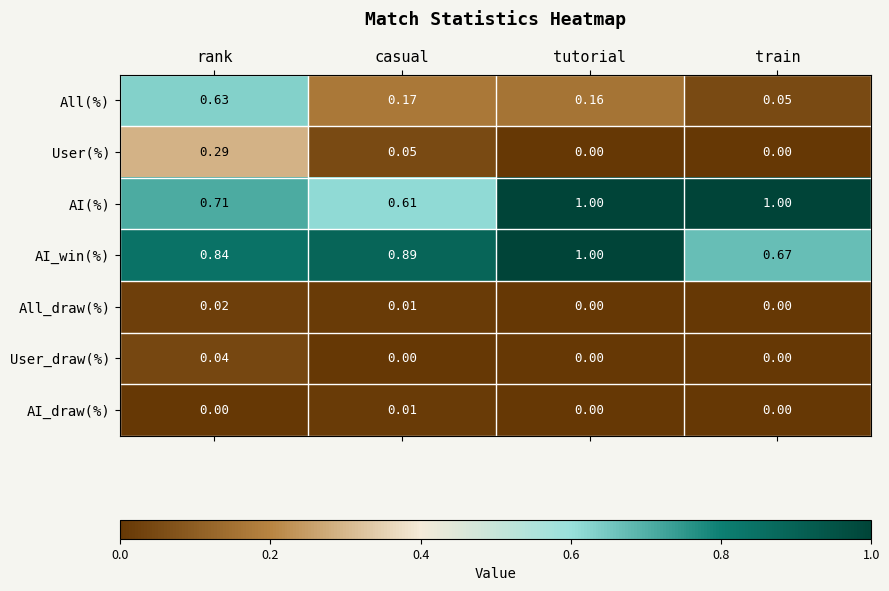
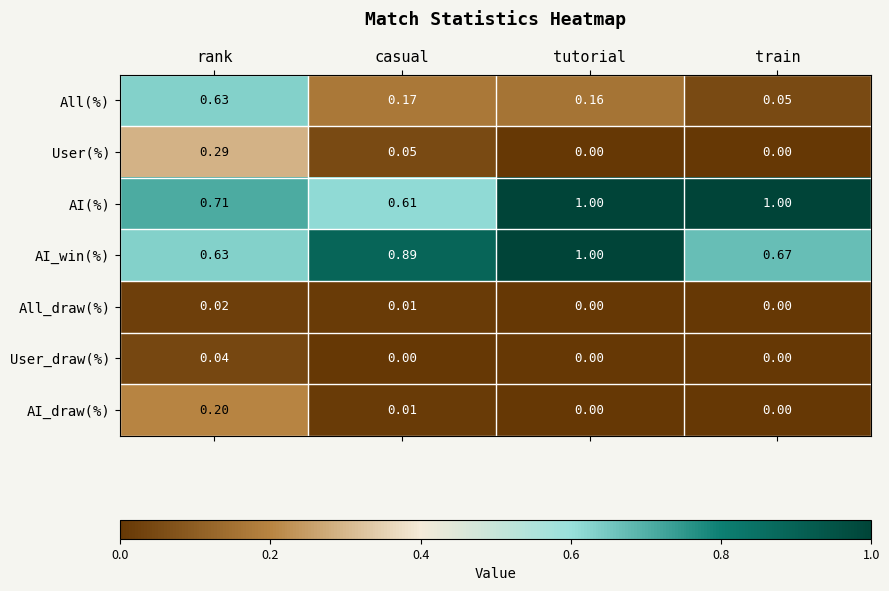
  {
    "All(%)": {
      "rank": 0.63,
      "casual": 0.17,
      "tutorial": 0.16,
      "train": 0.05
    },
    "User(%)": {
      "rank": 0.29,
      "casual": 0.05,
      "tutorial": 0.00,
      "train": 0.00
    },
    "AI(%)": {
      "rank": 0.71,
      "casual": 0.61,
      "tutorial": 1.00,
      "train": 1.00
    },
    "AI_win(%)": {
-     "rank": 0.84,
+     "rank": 0.63,
      "casual": 0.89,
      "tutorial": 1.00,
      "train": 0.67
    },
    "All_draw(%)": {
      "rank": 0.02,
      "casual": 0.01,
      "tutorial": 0.00,
      "train": 0.00
    },
    "User_draw(%)": {
      "rank": 0.04,
      "casual": 0.00,
      "tutorial": 0.00,
      "train": 0.00
    },
    "AI_draw(%)": {
-     "rank": 0.00,
+     "rank": 0.20,
      "casual": 0.01,
      "tutorial": 0.00,
      "train": 0.00
    }
  }
